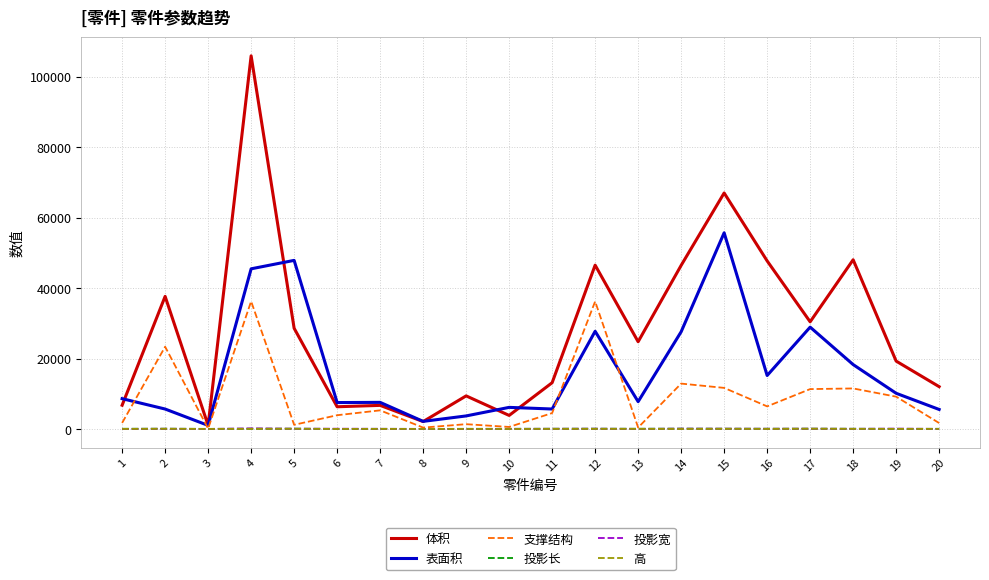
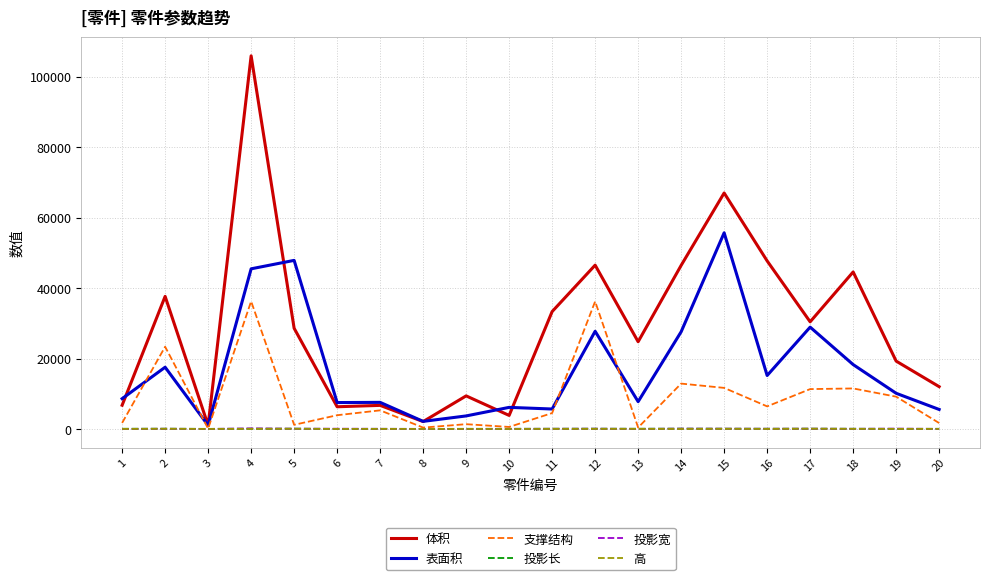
  {
    "体积": {
      "1": 7000,
      "2": 38000,
      "4": 106000,
      "5": 29000,
      "6": 6000,
      "7": 7000,
      "9": 9000,
      "10": 4000,
-     "11": 13000,
+     "11": 33000,
      "12": 47000,
      "13": 25000,
      "14": 46000,
      "15": 67000,
      "16": 48000,
      "17": 30000,
-     "18": 48000,
+     "18": 45000,
      "19": 19000,
      "20": 12000
    },
    "表面积": {
      "1": 9000,
-     "2": 6000,
+     "2": 18000,
      "4": 45000,
      "5": 48000,
      "6": 8000,
      "7": 8000,
      "9": 4000,
      "10": 6000,
      "11": 6000,
      "12": 28000,
      "13": 8000,
      "14": 28000,
      "15": 56000,
      "16": 15000,
      "17": 29000,
      "18": 18000,
      "19": 10000,
      "20": 6000
    },
    "支撑结构": {
      "1": 2000,
      "2": 23000,
      "4": 36000,
      "5": 1000,
      "6": 4000,
      "7": 5000,
      "9": 1000,
      "11": 5000,
      "12": 36000,
      "14": 13000,
      "15": 12000,
      "16": 6000,
      "17": 11000,
      "18": 12000,
      "19": 9000,
      "20": 2000
    }
  }
